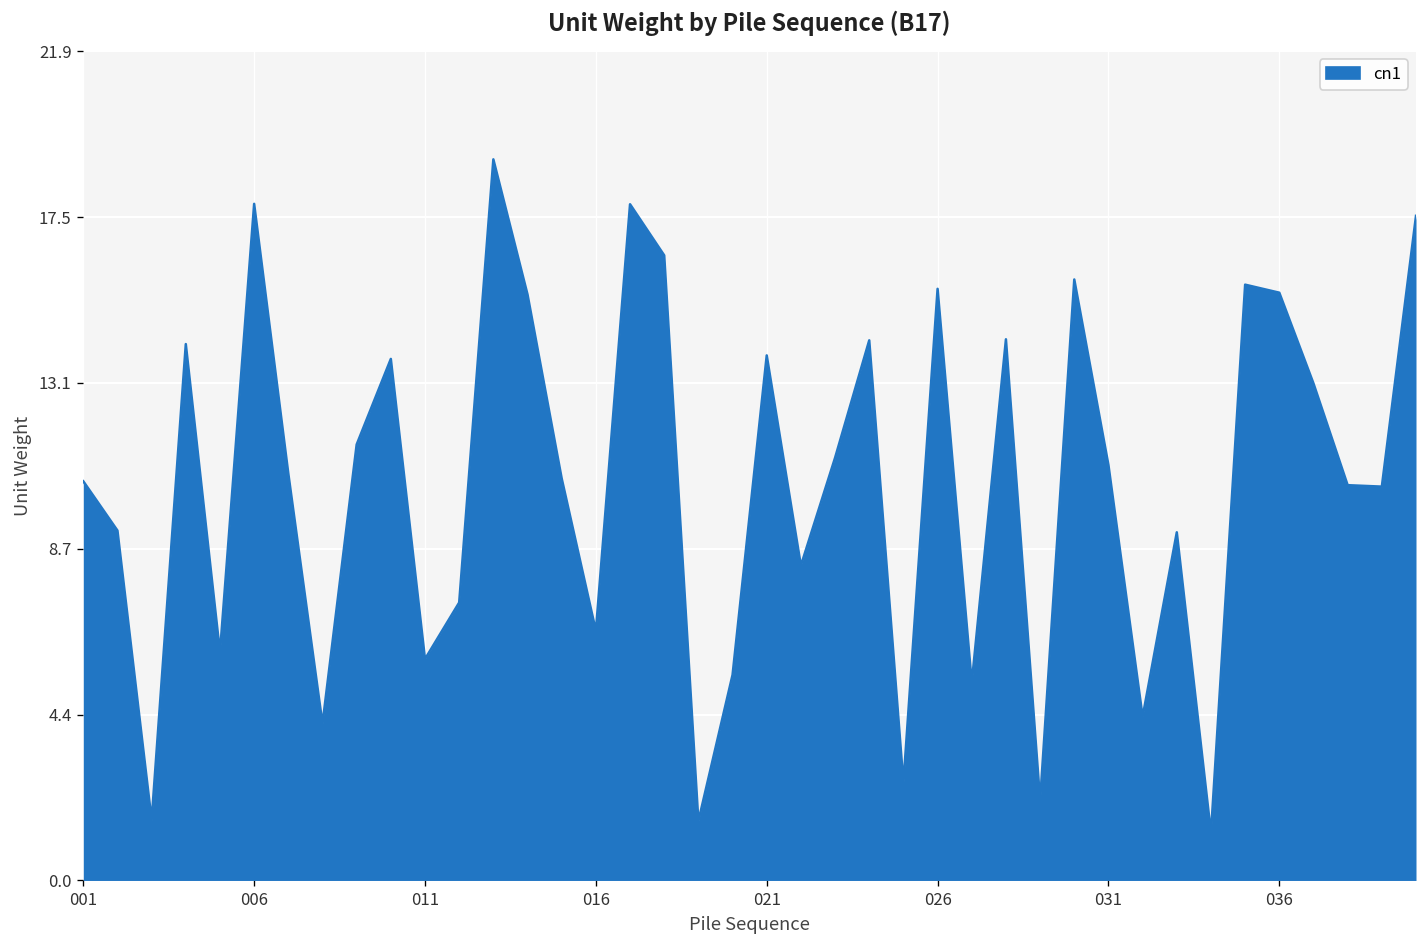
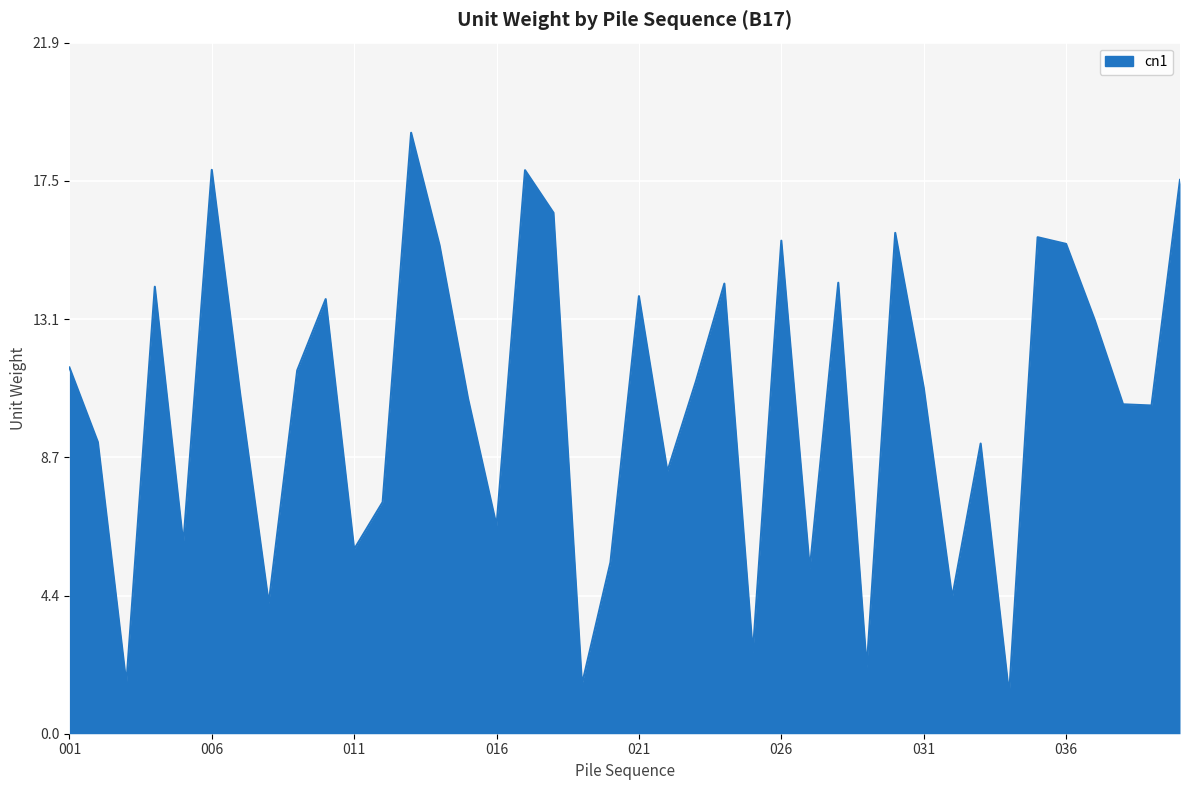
  {
-   "001": 10.5,
+   "001": 11.6,
    "006": 17.8,
    "011": 5.8,
    "016": 6.6,
    "021": 13.8,
    "026": 15.6,
    "031": 10.9,
    "036": 15.5
  }
